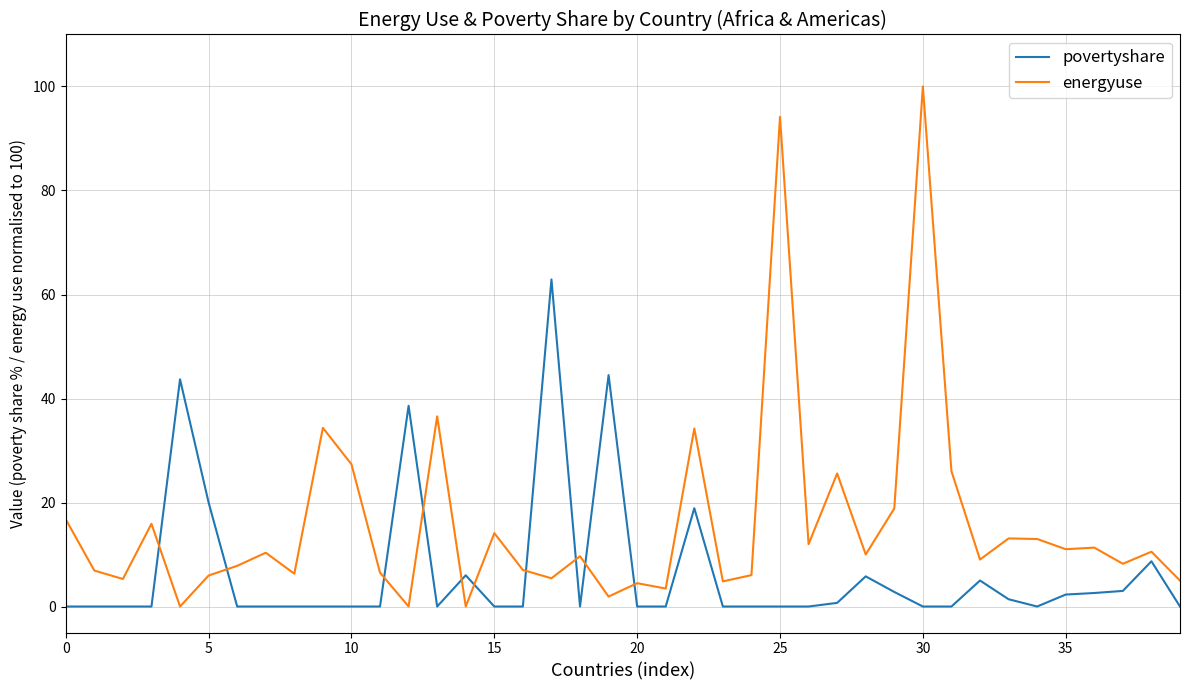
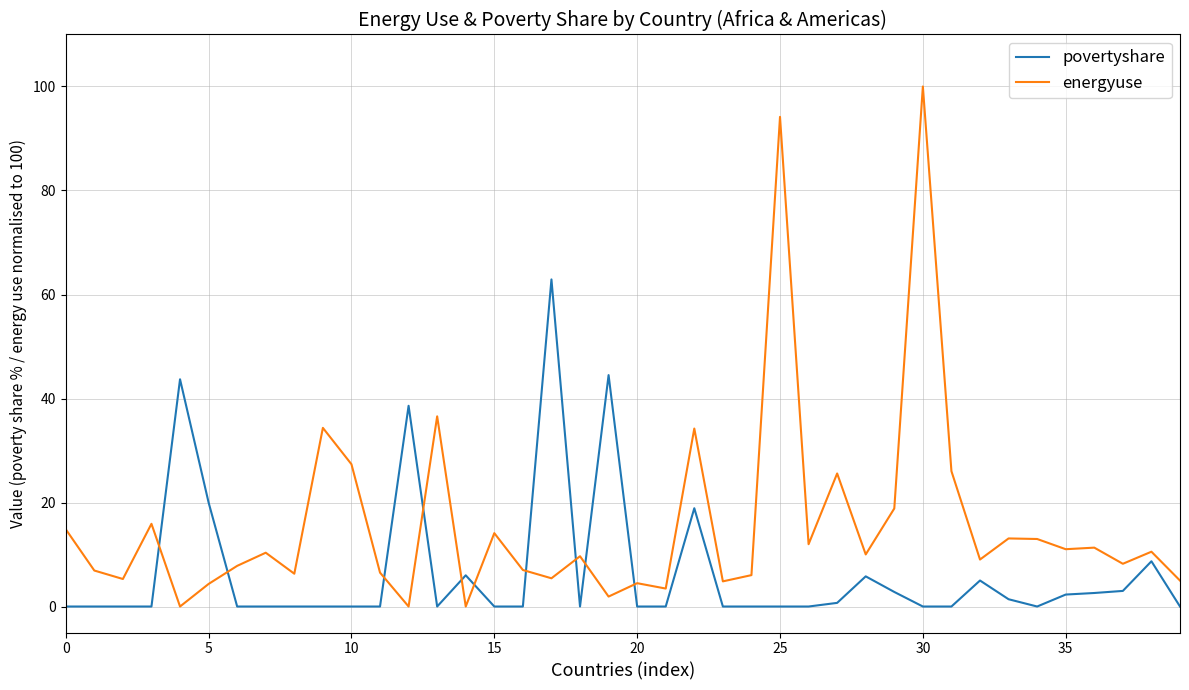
  {
    "povertyshare": {
      "0": 0,
      "5": 20,
      "10": 0,
      "15": 0,
      "20": 0,
      "25": 0,
      "30": 0,
      "35": 2
    },
    "energyuse": {
-     "0": 17,
-     "5": 6,
+     "0": 15,
+     "5": 4,
      "10": 27,
      "15": 14,
      "20": 4,
      "25": 94,
      "30": 100,
      "35": 11
    }
  }
